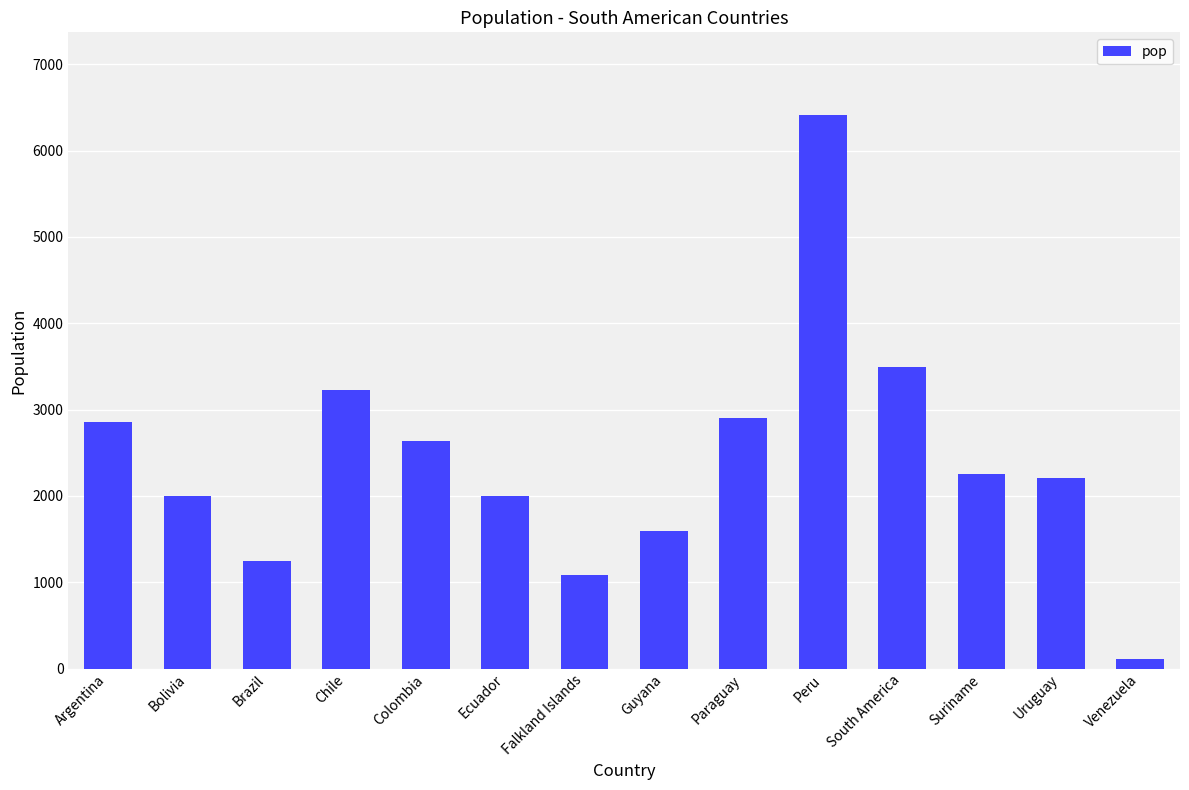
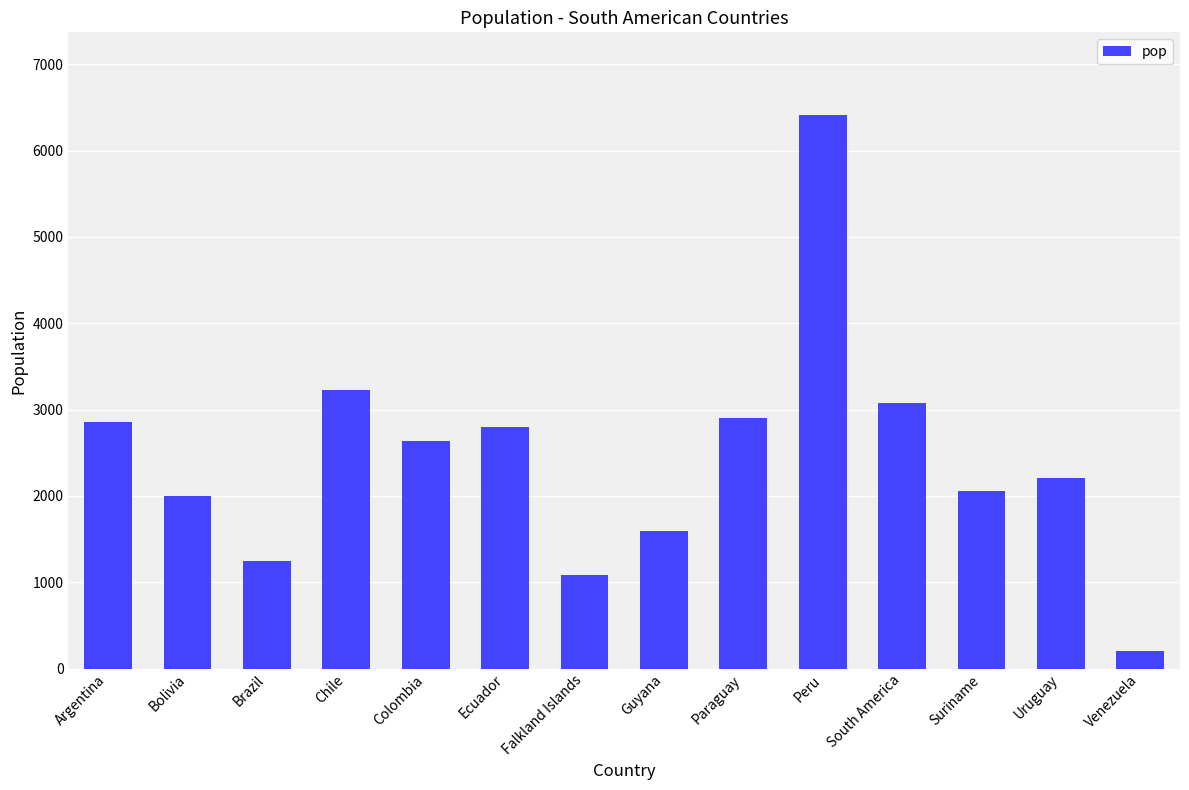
  {
    "Argentina": 2900,
    "Bolivia": 2000,
    "Brazil": 1200,
    "Chile": 3200,
    "Colombia": 2600,
-   "Ecuador": 2000,
+   "Ecuador": 2800,
    "Falkland Islands": 1100,
    "Guyana": 1600,
    "Paraguay": 2900,
    "Peru": 6400,
-   "South America": 3500,
-   "Suriname": 2300,
+   "South America": 3100,
+   "Suriname": 2100,
    "Uruguay": 2200,
-   "Venezuela": 100
+   "Venezuela": 200
  }
